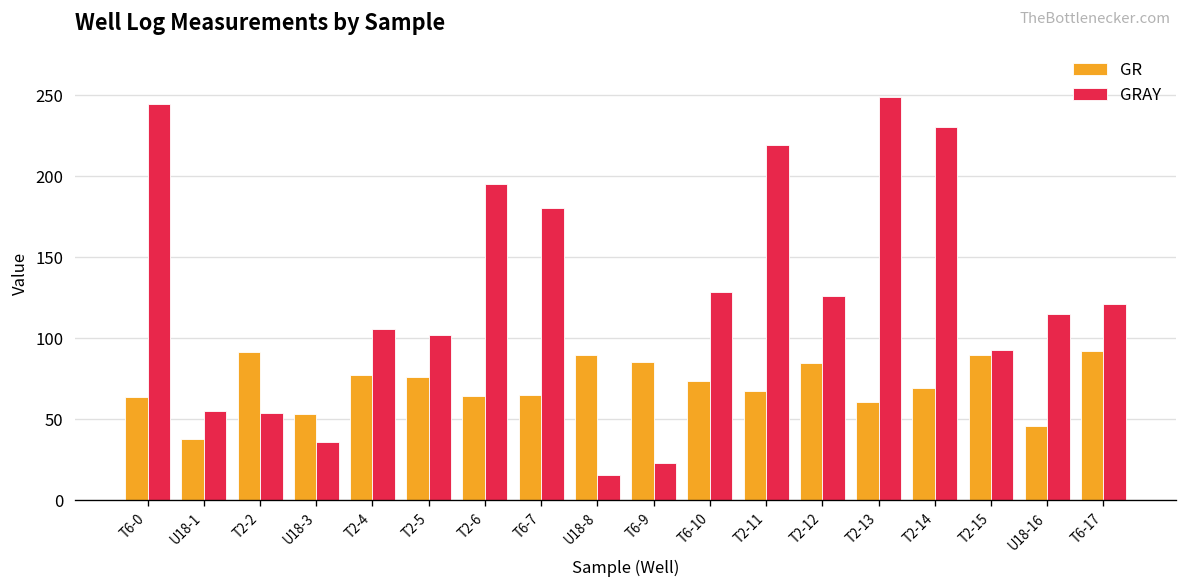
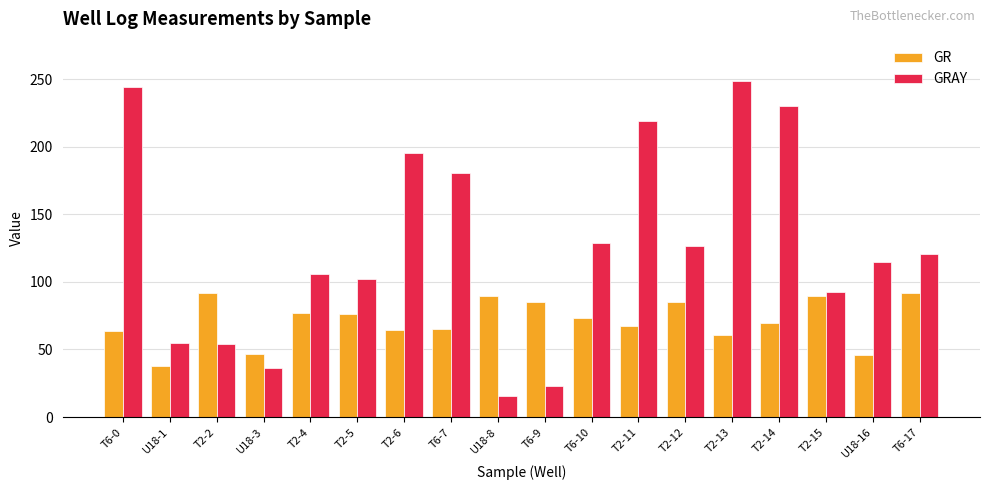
  {
    "GR": {
      "T6-0": 64,
      "U18-1": 38,
      "T2-2": 92,
-     "U18-3": 53,
+     "U18-3": 47,
      "T2-4": 77,
      "T2-5": 76,
      "T2-6": 64,
      "T6-7": 65,
      "U18-8": 90,
      "T6-9": 85,
      "T6-10": 74,
      "T2-11": 68,
      "T2-12": 85,
      "T2-13": 61,
      "T2-14": 69,
      "T2-15": 89,
      "U18-16": 46,
      "T6-17": 92
    },
    "GRAY": {
      "T6-0": 245,
      "U18-1": 55,
      "T2-2": 54,
      "U18-3": 36,
      "T2-4": 106,
      "T2-5": 102,
      "T2-6": 195,
      "T6-7": 181,
      "U18-8": 16,
      "T6-9": 23,
      "T6-10": 129,
      "T2-11": 219,
      "T2-12": 126,
      "T2-13": 249,
      "T2-14": 231,
      "T2-15": 93,
      "U18-16": 115,
      "T6-17": 121
    }
  }
